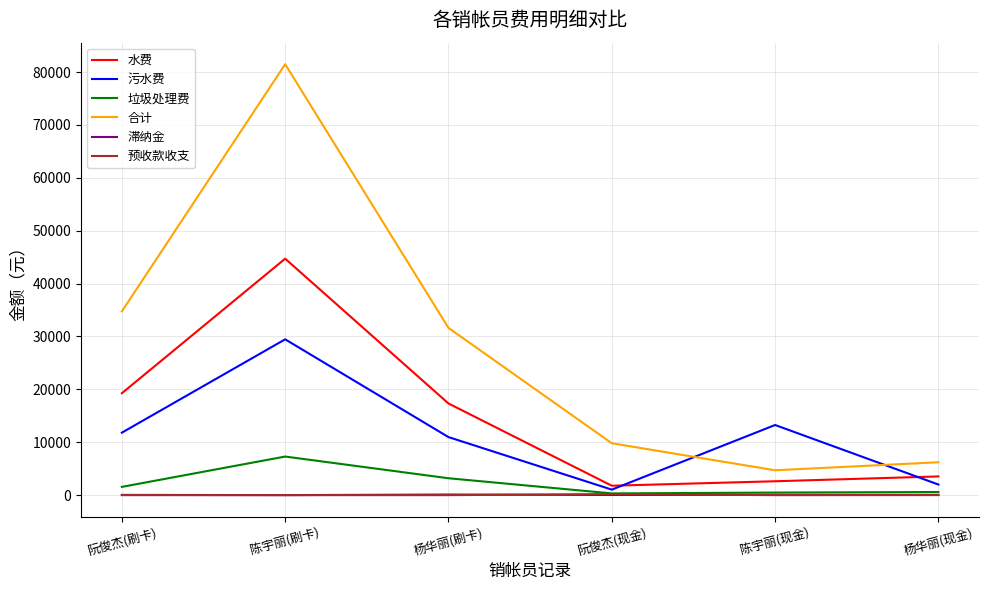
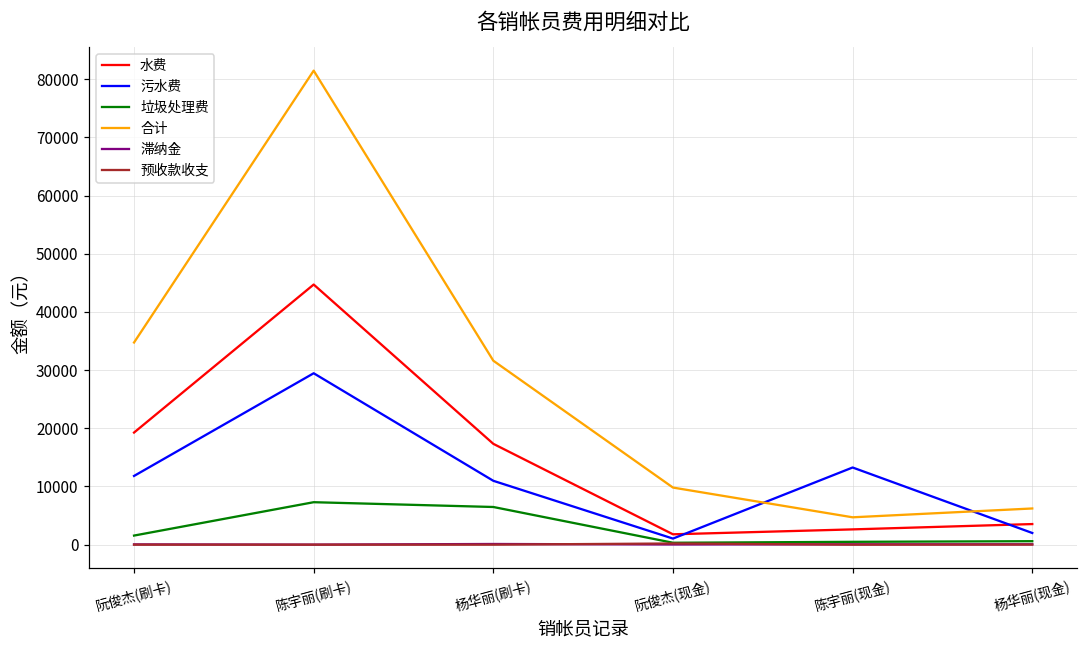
  {
    "水费": {
      "阮俊杰(刷卡)": 19000,
      "陈宇丽(刷卡)": 45000,
      "杨华丽(刷卡)": 17000,
      "阮俊杰(现金)": 2000,
      "陈宇丽(现金)": 3000,
      "杨华丽(现金)": 4000
    },
    "污水费": {
      "阮俊杰(刷卡)": 12000,
      "陈宇丽(刷卡)": 29000,
      "杨华丽(刷卡)": 11000,
      "阮俊杰(现金)": 1000,
      "陈宇丽(现金)": 13000,
      "杨华丽(现金)": 2000
    },
    "垃圾处理费": {
      "阮俊杰(刷卡)": 2000,
      "陈宇丽(刷卡)": 7000,
-     "杨华丽(刷卡)": 3000,
+     "杨华丽(刷卡)": 6000,
      "杨华丽(现金)": 1000
    },
    "合计": {
      "阮俊杰(刷卡)": 35000,
      "陈宇丽(刷卡)": 81000,
      "杨华丽(刷卡)": 32000,
      "阮俊杰(现金)": 10000,
      "陈宇丽(现金)": 5000,
      "杨华丽(现金)": 6000
    }
  }
